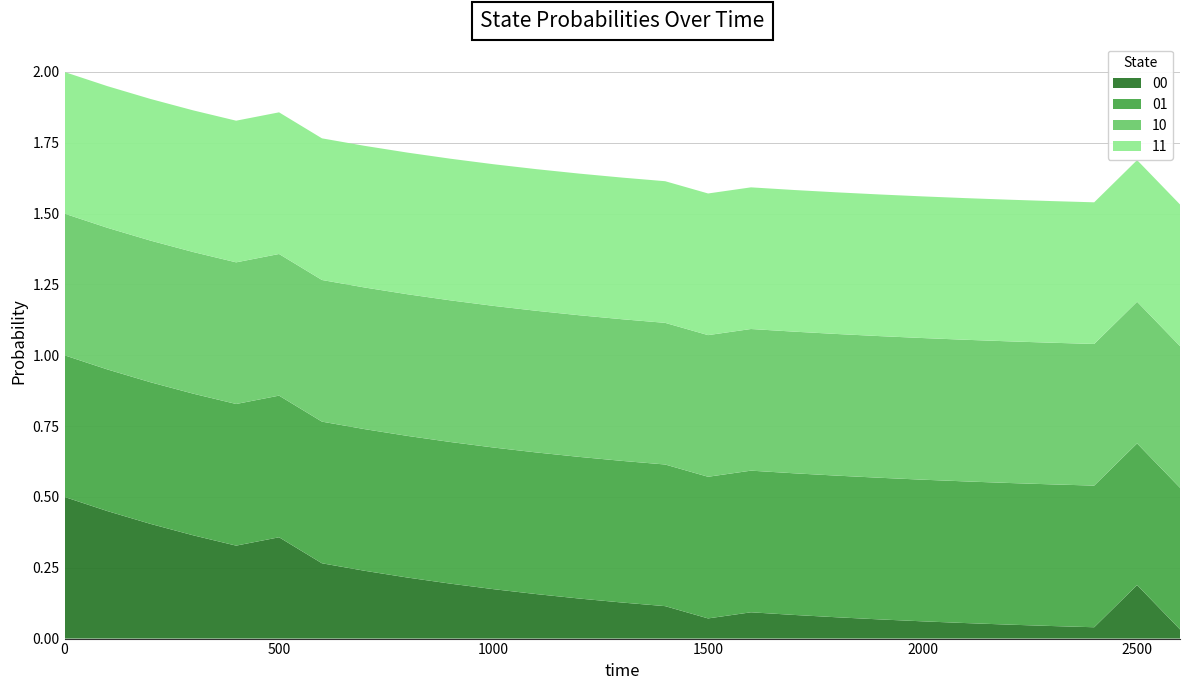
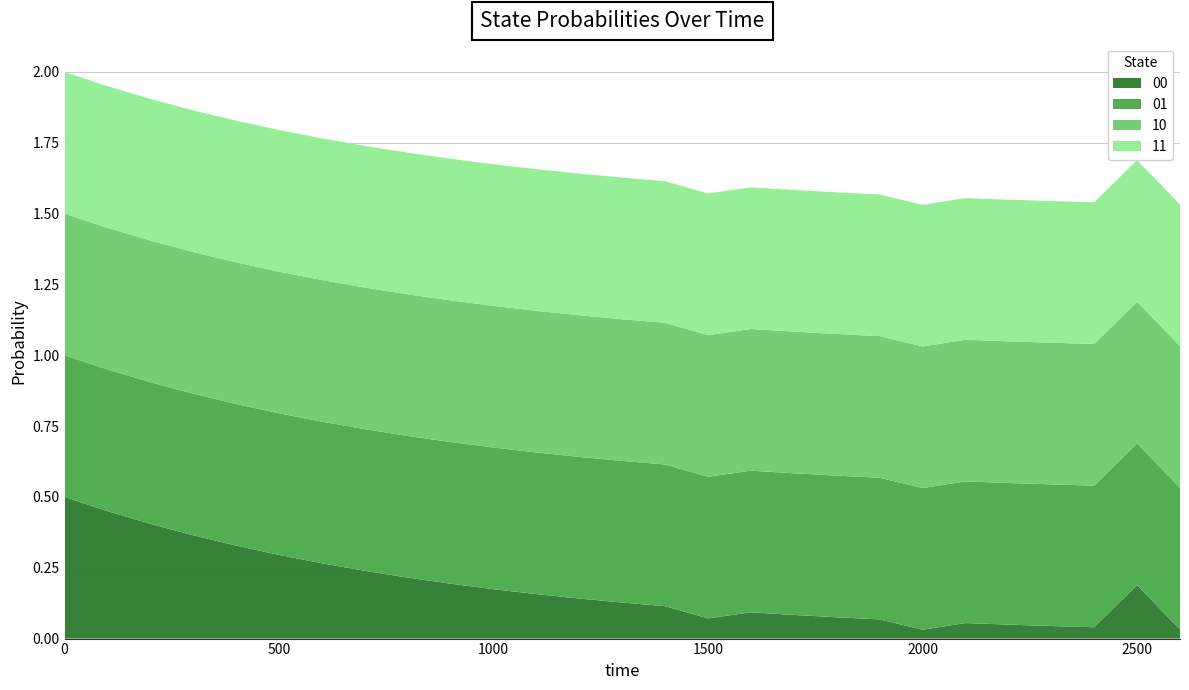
  {
    "00": {
      "0": 0.50,
-     "500": 0.36,
+     "500": 0.30,
      "1000": 0.17,
      "1500": 0.07,
-     "2000": 0.06,
+     "2000": 0.03,
      "2500": 0.19
    },
    "01": {
      "0": 0.50,
      "500": 0.50,
      "1000": 0.50,
      "1500": 0.50,
      "2000": 0.50,
      "2500": 0.50
    },
    "10": {
      "0": 0.50,
      "500": 0.50,
      "1000": 0.50,
      "1500": 0.50,
      "2000": 0.50,
      "2500": 0.50
    },
    "11": {
      "0": 0.50,
      "500": 0.50,
      "1000": 0.50,
      "1500": 0.50,
      "2000": 0.50,
      "2500": 0.50
    }
  }
